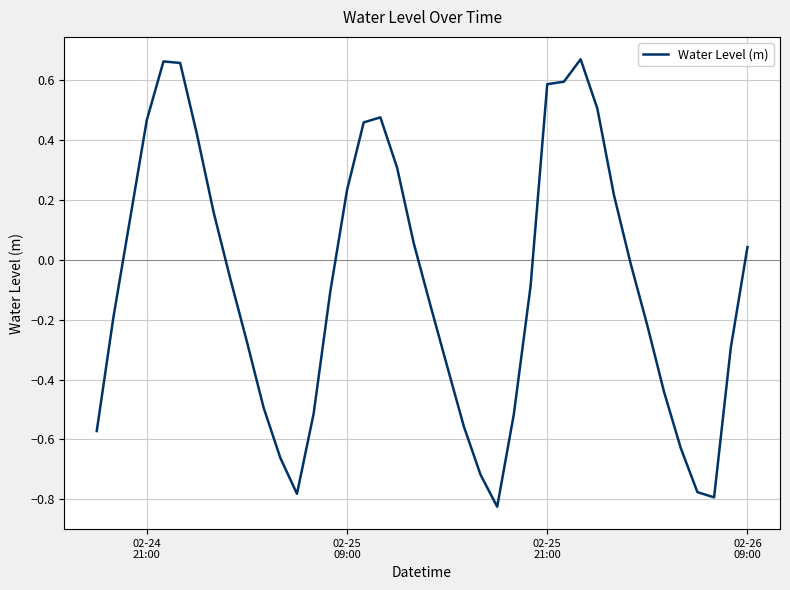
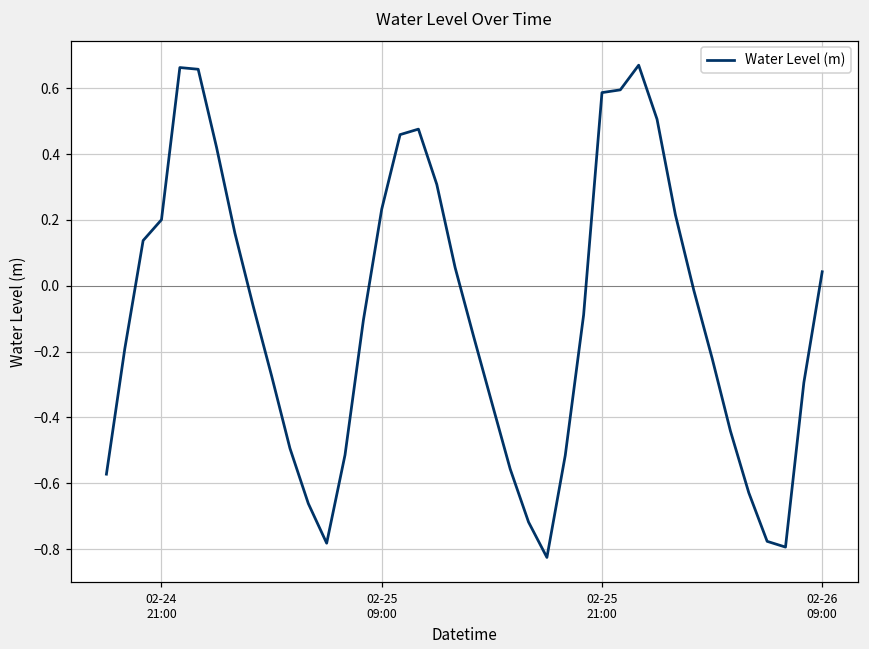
  {
-   "02-24 21:00": 0.47,
+   "02-24 21:00": 0.20,
    "02-25 09:00": 0.23,
    "02-25 21:00": 0.59,
    "02-26 09:00": 0.04
  }
